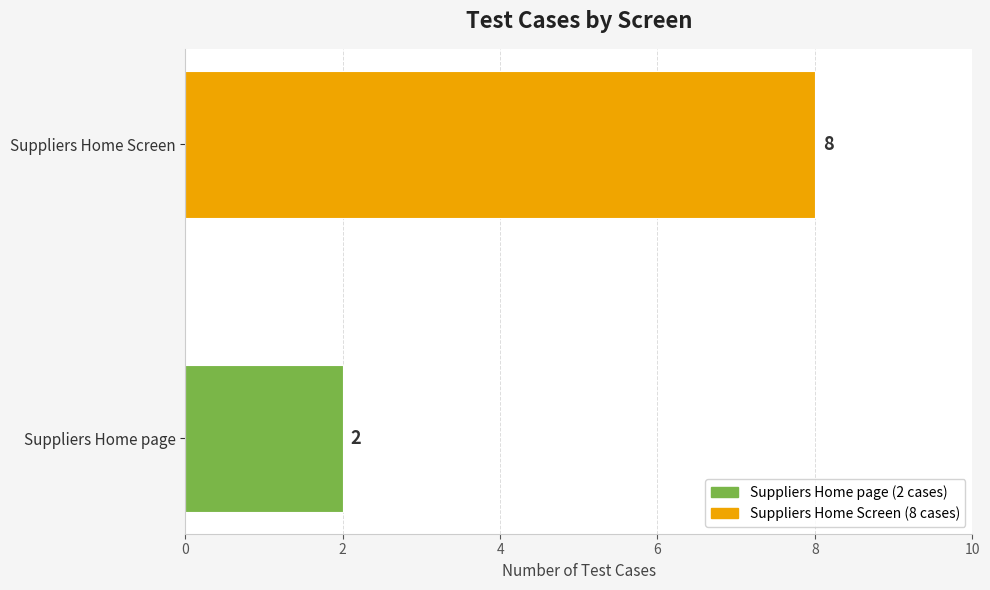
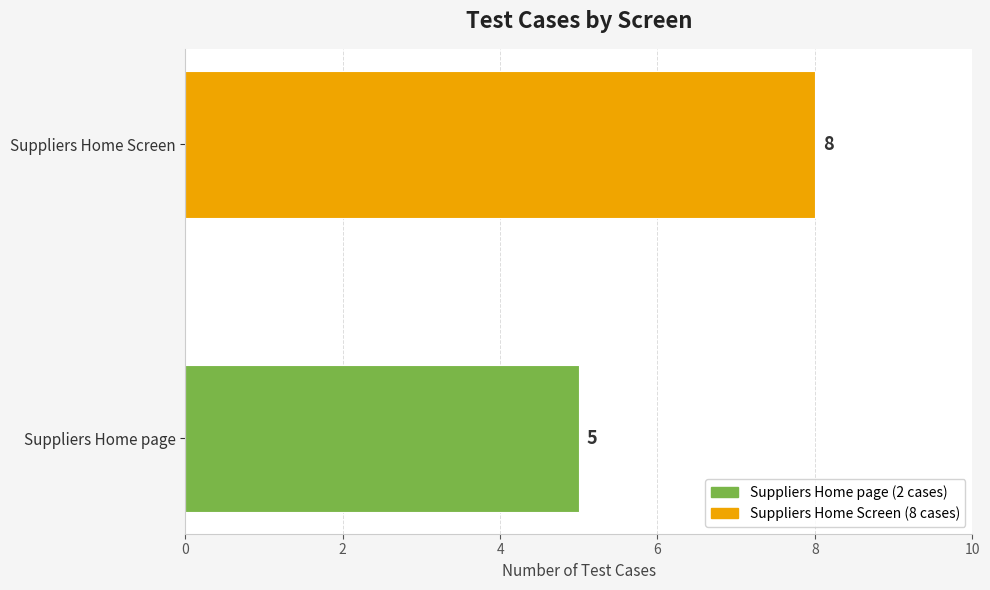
  {
    "Suppliers Home Screen": 8,
-   "Suppliers Home page": 2
+   "Suppliers Home page": 5
  }
